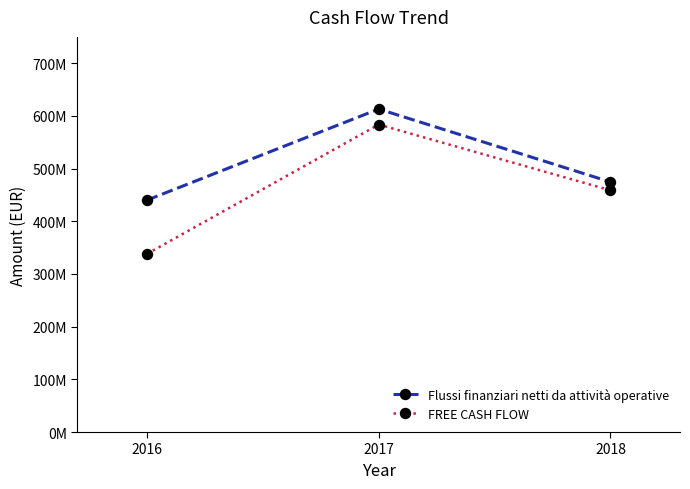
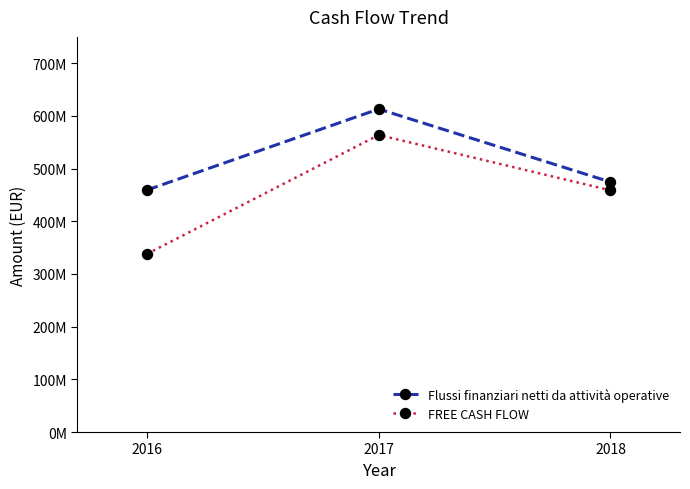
  {
    "Flussi finanziari netti da attività operative": {
-     "2016": 440000000,
+     "2016": 460000000,
      "2017": 610000000,
      "2018": 470000000
    },
    "FREE CASH FLOW": {
      "2016": 340000000,
-     "2017": 580000000,
+     "2017": 560000000,
      "2018": 460000000
    }
  }
